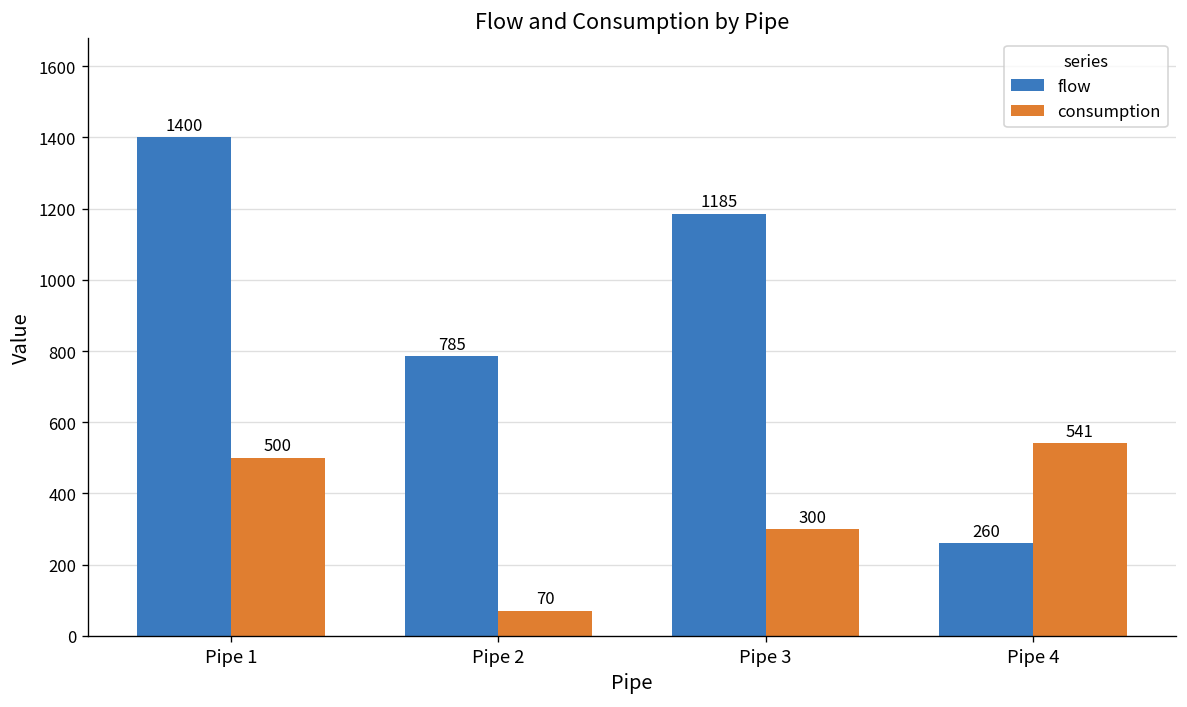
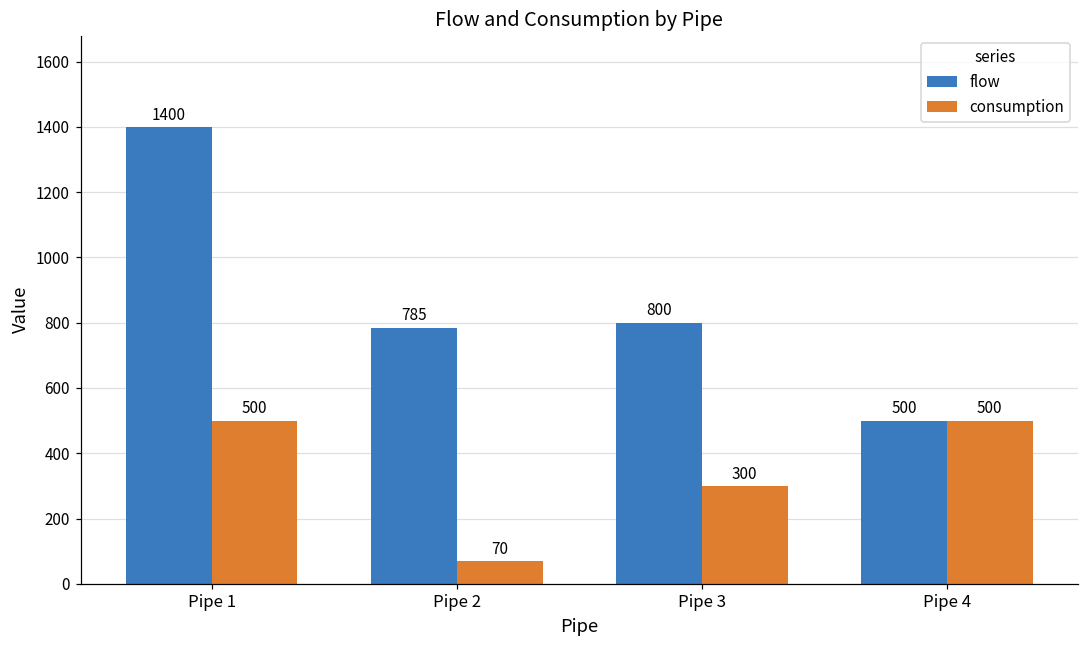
  {
    "flow": {
      "Pipe 1": 1400,
      "Pipe 2": 785,
-     "Pipe 3": 1185,
-     "Pipe 4": 260
+     "Pipe 3": 800,
+     "Pipe 4": 500
    },
    "consumption": {
      "Pipe 1": 500,
      "Pipe 2": 70,
      "Pipe 3": 300,
-     "Pipe 4": 541
+     "Pipe 4": 500
    }
  }
